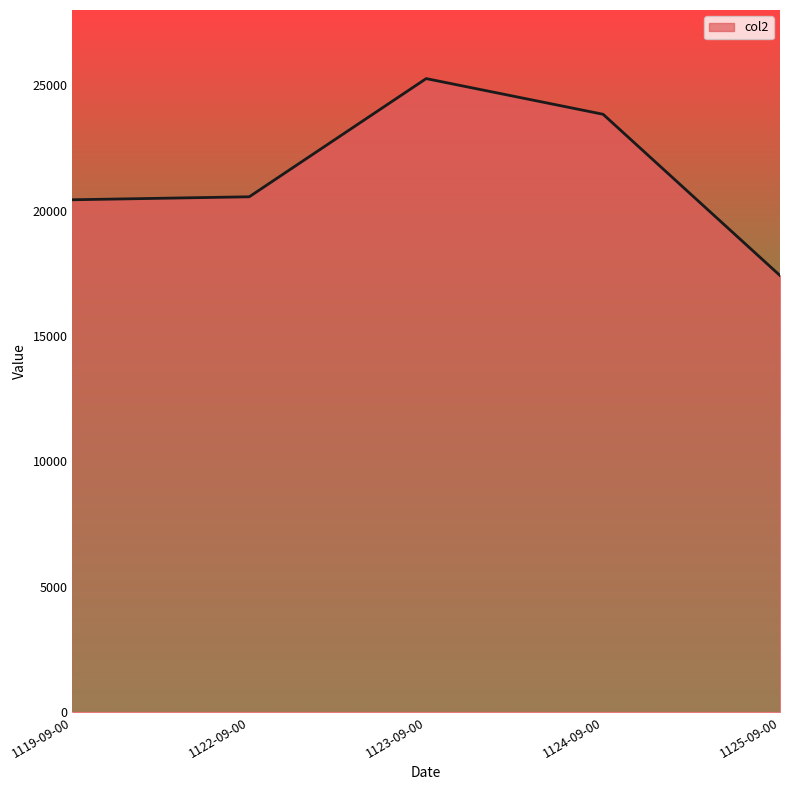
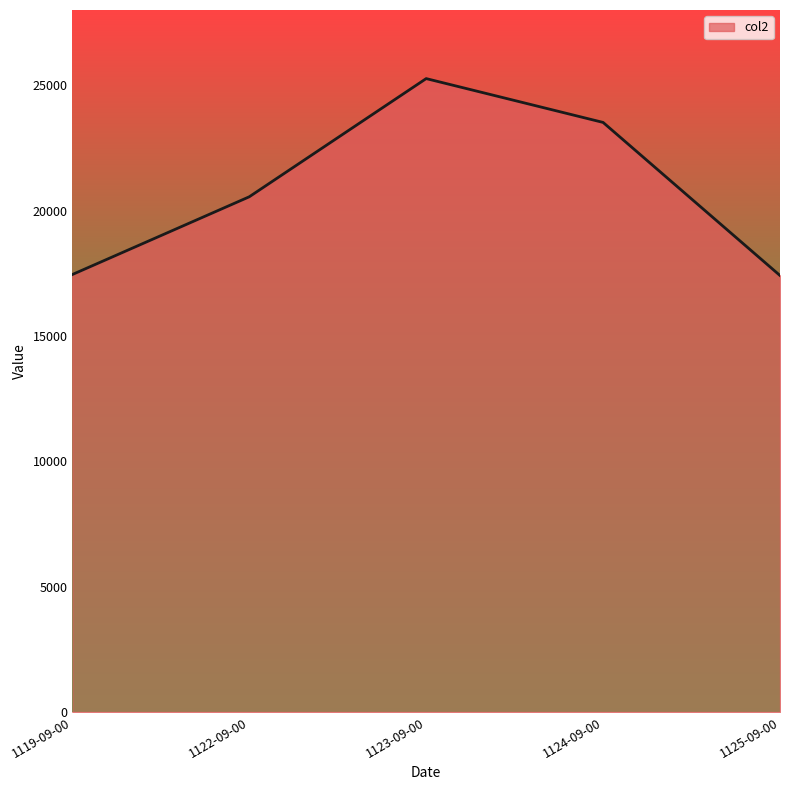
  {
-   "1119-09-00": 20400,
+   "1119-09-00": 17500,
    "1122-09-00": 20600,
    "1123-09-00": 25300,
-   "1124-09-00": 23800,
+   "1124-09-00": 23500,
    "1125-09-00": 17400
  }
